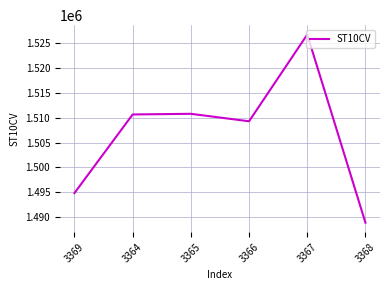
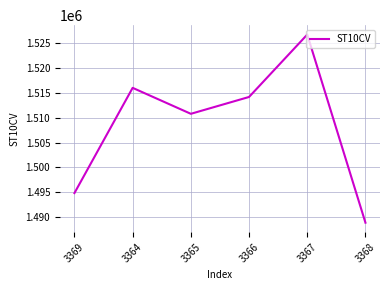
  {
    "3369": 1495000,
-   "3364": 1511000,
+   "3364": 1516000,
    "3365": 1511000,
-   "3366": 1509000,
+   "3366": 1514000,
    "3368": 1489000
  }
